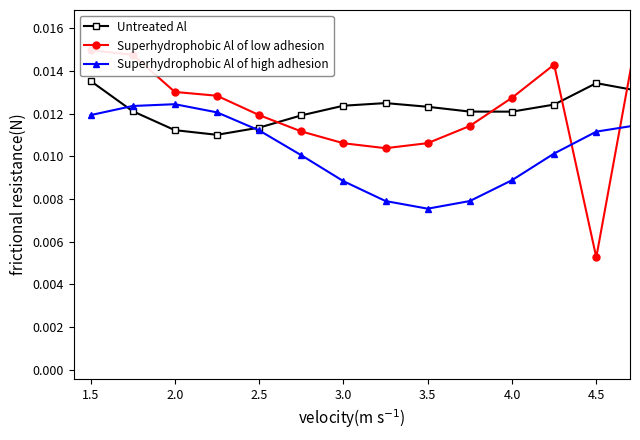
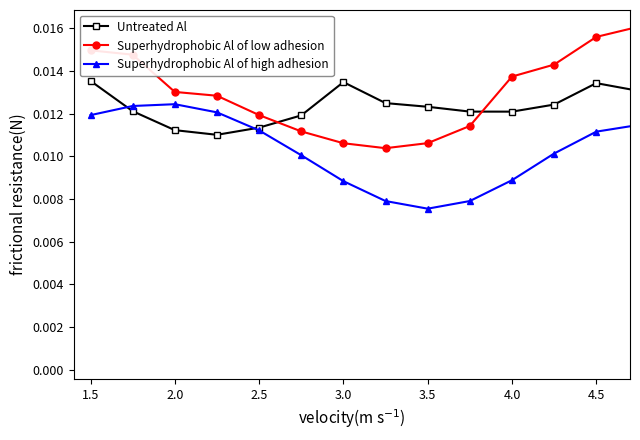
  {
    "Untreated Al": {
      "1.5": 0.0135,
      "2.0": 0.0112,
      "2.5": 0.0113,
-     "3.0": 0.0124,
+     "3.0": 0.0135,
      "3.5": 0.0123,
      "4.0": 0.0121,
      "4.5": 0.0134
    },
    "Superhydrophobic Al of low adhesion": {
      "2.0": 0.0130,
      "2.5": 0.0119,
      "3.0": 0.0106,
      "3.5": 0.0106,
-     "4.0": 0.0127,
-     "4.5": 0.0053
+     "4.0": 0.0137,
+     "4.5": 0.0156
    },
    "Superhydrophobic Al of high adhesion": {
      "1.5": 0.0119,
      "2.0": 0.0124,
      "2.5": 0.0112,
      "3.0": 0.0088,
      "3.5": 0.0076,
      "4.0": 0.0089,
      "4.5": 0.0112
    }
  }
